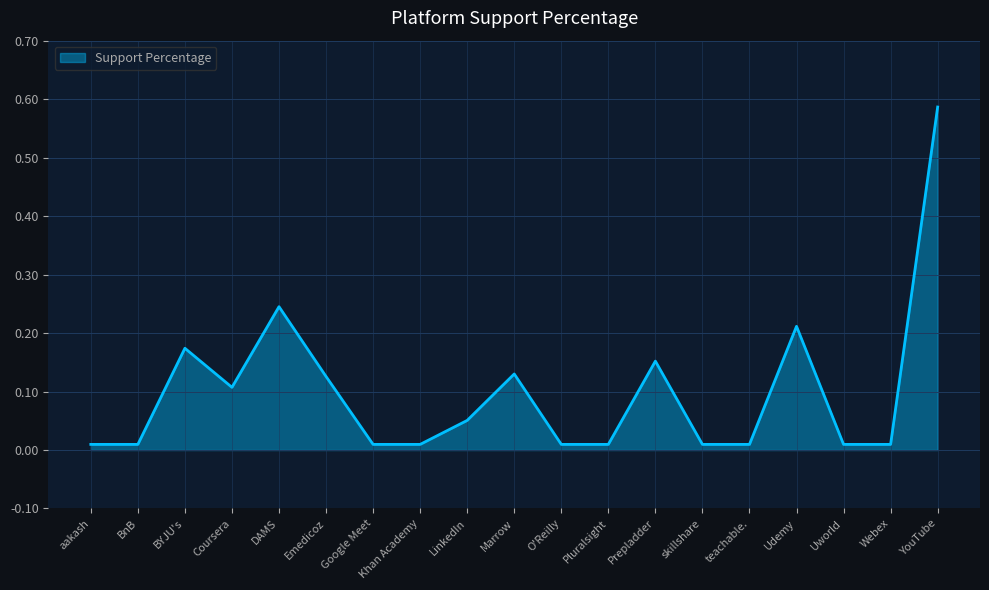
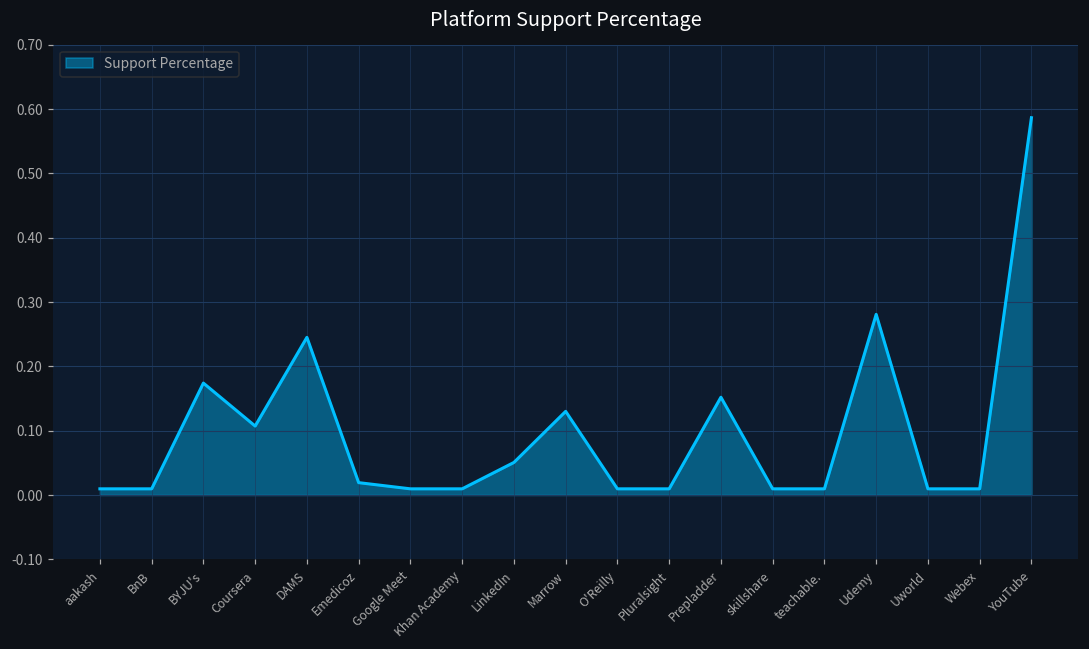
  {
    "aakash": 0.01,
    "BnB": 0.01,
    "BYJU's": 0.17,
    "Coursera": 0.11,
    "DAMS": 0.25,
-   "Emedicoz": 0.13,
+   "Emedicoz": 0.02,
    "Google Meet": 0.01,
    "Khan Academy": 0.01,
    "LinkedIn": 0.05,
    "Marrow": 0.13,
    "O'Reilly": 0.01,
    "Pluralsight": 0.01,
    "Prepladder": 0.15,
    "skillshare": 0.01,
    "teachable.": 0.01,
-   "Udemy": 0.21,
+   "Udemy": 0.28,
    "Uworld": 0.01,
    "Webex": 0.01,
    "YouTube": 0.59
  }
